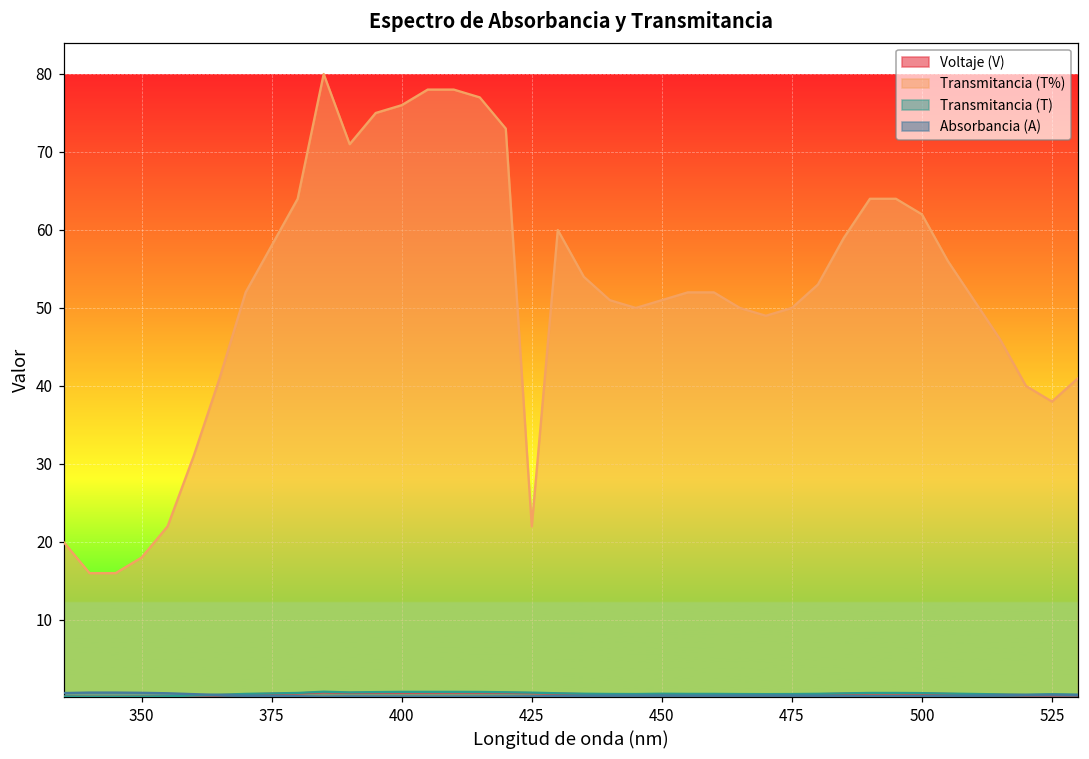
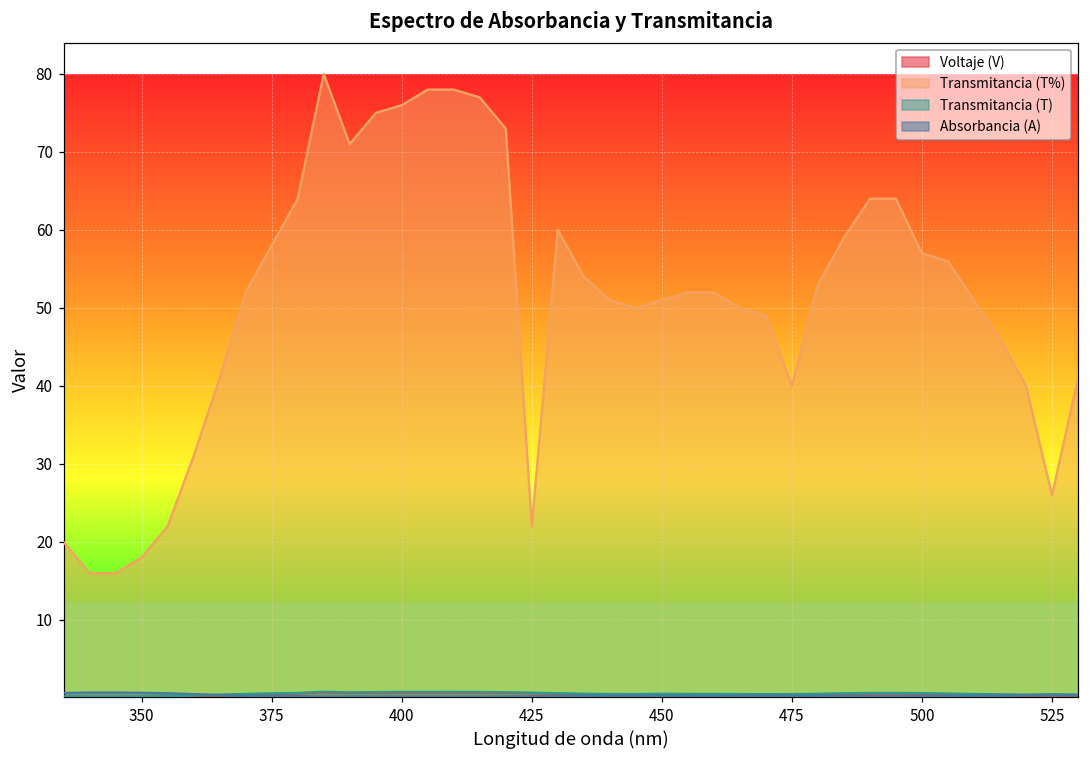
  {
    "Transmitancia (T%)": {
      "350": 18,
      "375": 58,
      "400": 76,
      "425": 22,
      "450": 51,
-     "475": 50,
-     "500": 62,
-     "525": 38
+     "475": 40,
+     "500": 57,
+     "525": 26
    }
  }
